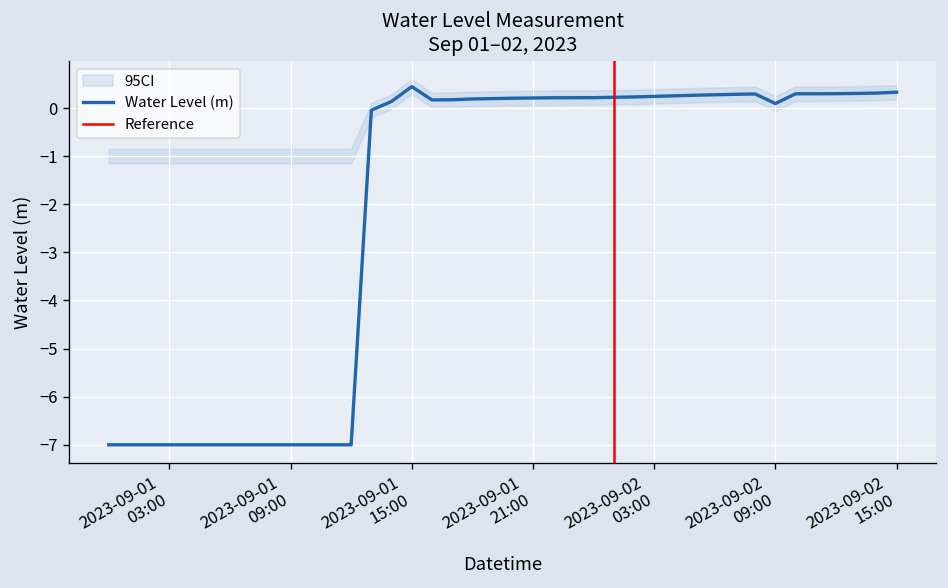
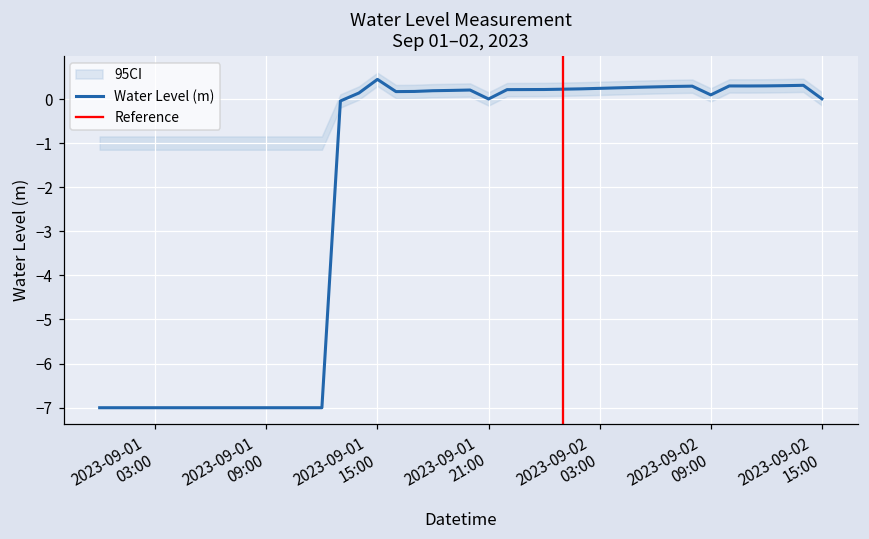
  {
    "Water Level (m)": {
      "2023-09-01 03:00": -7.0,
      "2023-09-01 09:00": -7.0,
      "2023-09-01 15:00": 0.4,
-     "2023-09-01 21:00": 0.2,
+     "2023-09-01 21:00": 0.0,
      "2023-09-02 03:00": 0.2,
      "2023-09-02 09:00": 0.1,
-     "2023-09-02 15:00": 0.3
+     "2023-09-02 15:00": 0.0
    }
  }
